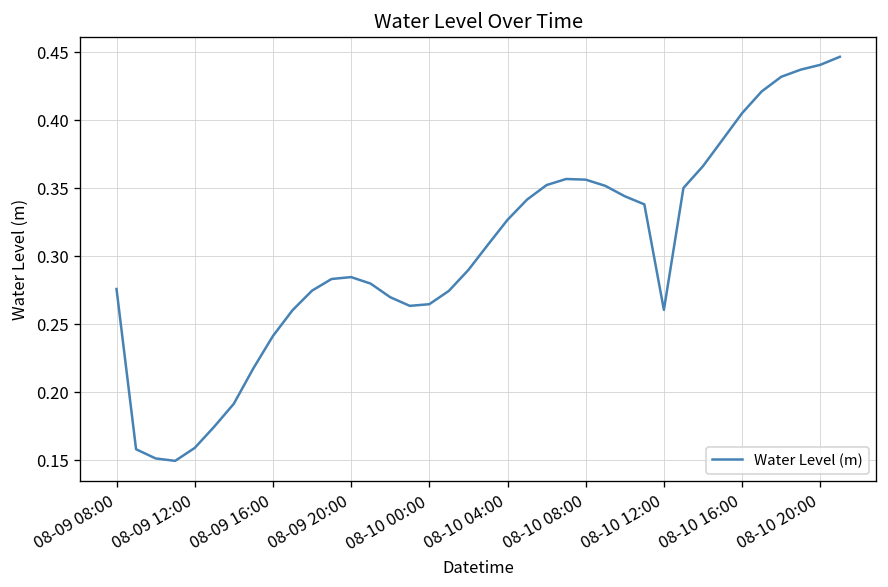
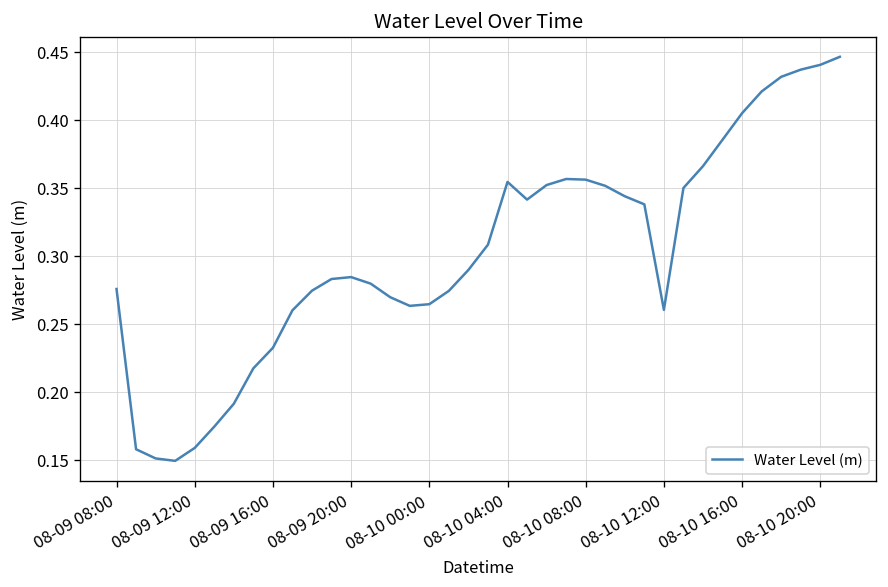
  {
    "08-09 08:00": 0.276,
    "08-09 12:00": 0.159,
-   "08-09 16:00": 0.241,
+   "08-09 16:00": 0.232,
    "08-09 20:00": 0.284,
    "08-10 00:00": 0.264,
-   "08-10 04:00": 0.326,
+   "08-10 04:00": 0.354,
    "08-10 08:00": 0.356,
    "08-10 12:00": 0.260,
    "08-10 16:00": 0.405,
    "08-10 20:00": 0.440
  }
